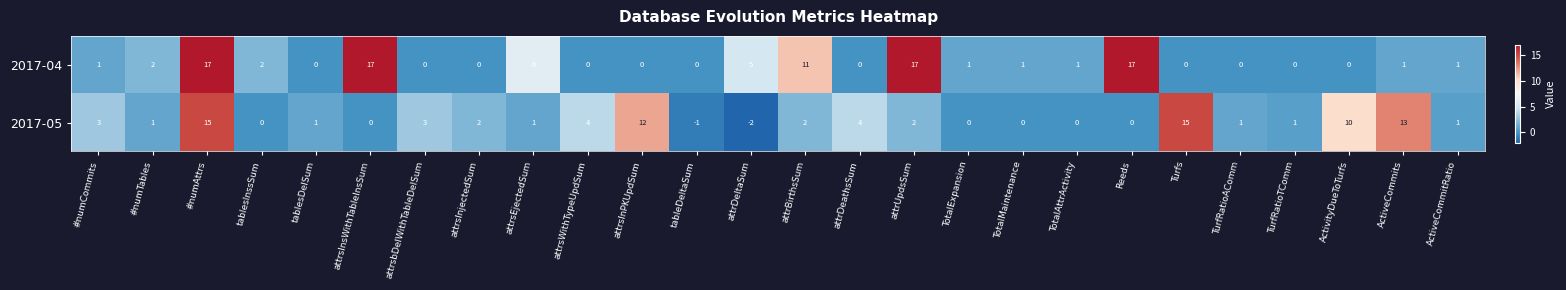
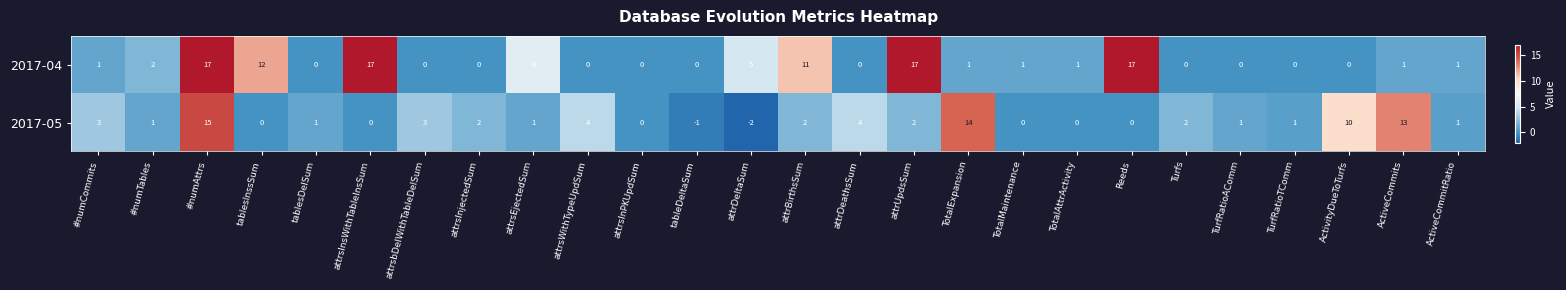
  {
    "2017-04": {
      "#numCommits": 1,
      "#numTables": 2,
      "#numAttrs": 17,
-     "tablesInssSum": 2,
+     "tablesInssSum": 12,
      "tablesDelSum": 0,
      "attrsInsWithTableInsSum": 17,
      "attrsbDelWithTableDelSum": 0,
      "attrsInjectedSum": 0,
      "attrsWithTypeUpdSum": 0,
      "attrsInPKUpdSum": 0,
      "tableDeltaSum": 0,
      "attrBirthsSum": 11,
      "attrDeathsSum": 0,
      "attrUpdsSum": 17,
      "TotalExpansion": 1,
      "TotalMaintenance": 1,
      "TotalAttrActivity": 1,
      "Reeds": 17,
      "Turfs": 0,
      "TurfRatioAComm": 0,
      "TurfRatioTComm": 0,
      "ActivityDueToTurfs": 0,
      "ActiveCommits": 1,
      "ActiveCommitRatio": 1
    },
    "2017-05": {
      "#numCommits": 3,
      "#numTables": 1,
      "#numAttrs": 15,
      "tablesInssSum": 0,
      "tablesDelSum": 1,
      "attrsInsWithTableInsSum": 0,
      "attrsbDelWithTableDelSum": 3,
      "attrsInjectedSum": 2,
      "attrsEjectedSum": 1,
      "attrsWithTypeUpdSum": 4,
-     "attrsInPKUpdSum": 12,
+     "attrsInPKUpdSum": 0,
      "tableDeltaSum": -1,
      "attrDeltaSum": -2,
      "attrBirthsSum": 2,
      "attrDeathsSum": 4,
      "attrUpdsSum": 2,
-     "TotalExpansion": 0,
+     "TotalExpansion": 14,
      "TotalMaintenance": 0,
      "TotalAttrActivity": 0,
      "Reeds": 0,
-     "Turfs": 15,
+     "Turfs": 2,
      "TurfRatioAComm": 1,
      "TurfRatioTComm": 1,
      "ActivityDueToTurfs": 10,
      "ActiveCommits": 13,
      "ActiveCommitRatio": 1
    }
  }
